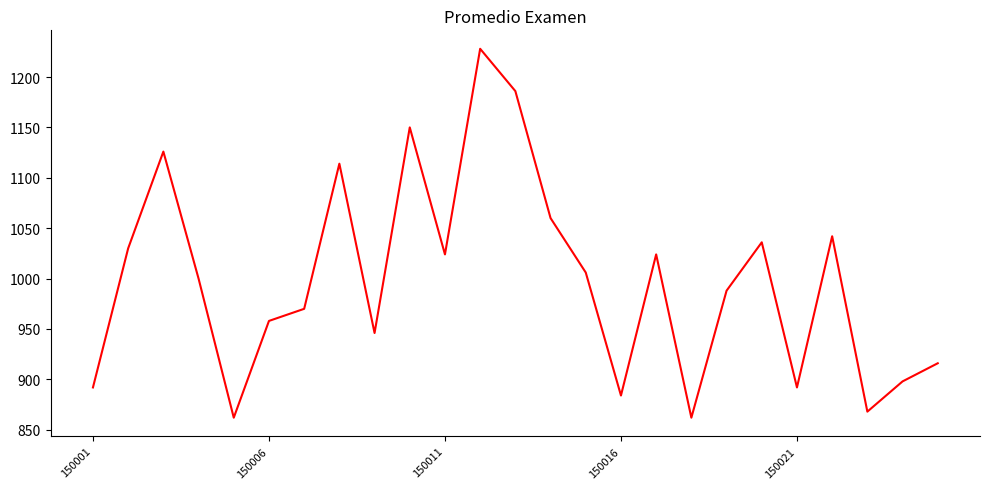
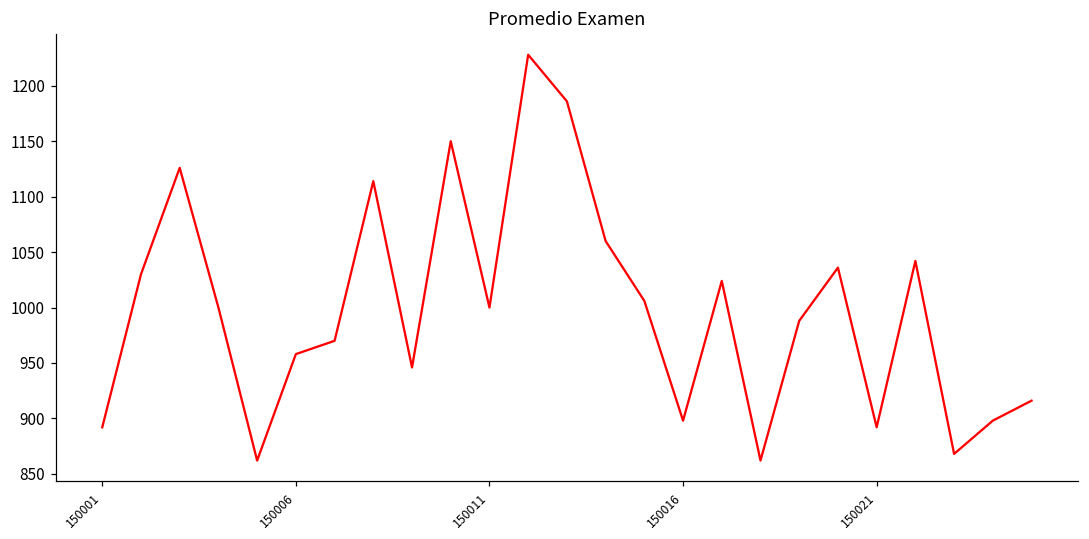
  {
    "150001": 892,
    "150006": 958,
-   "150011": 1024,
-   "150016": 884,
+   "150011": 1000,
+   "150016": 898,
    "150021": 892
  }
